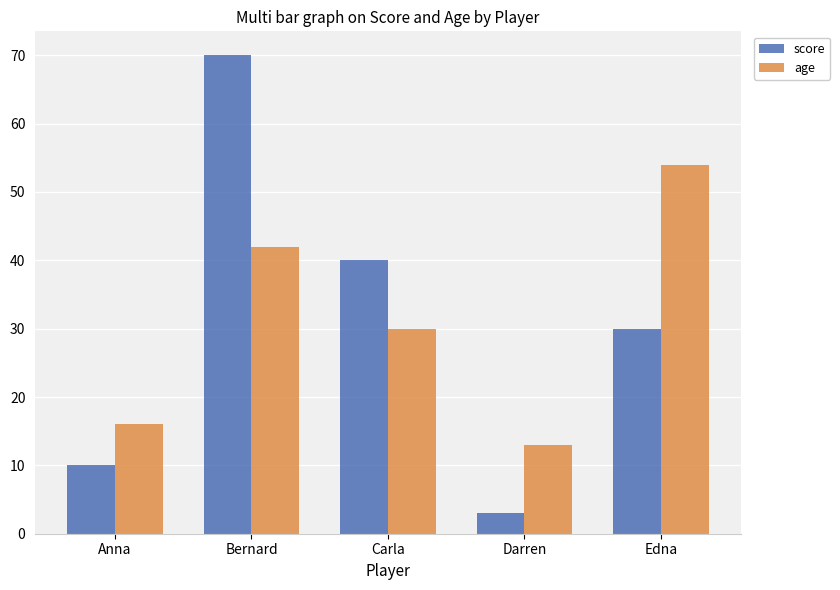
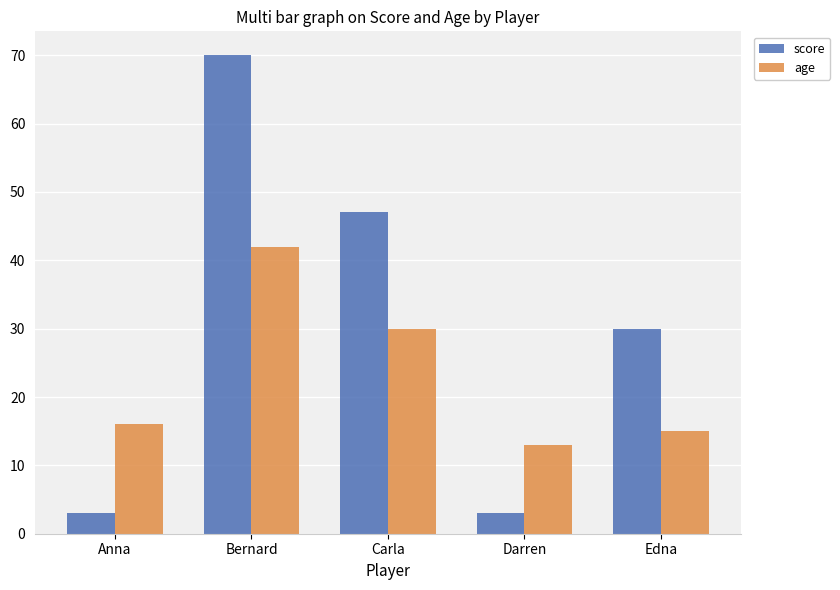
  {
    "score": {
-     "Anna": 10,
+     "Anna": 3,
      "Bernard": 70,
-     "Carla": 40,
+     "Carla": 47,
      "Darren": 3,
      "Edna": 30
    },
    "age": {
      "Anna": 16,
      "Bernard": 42,
      "Carla": 30,
      "Darren": 13,
-     "Edna": 54
+     "Edna": 15
    }
  }
